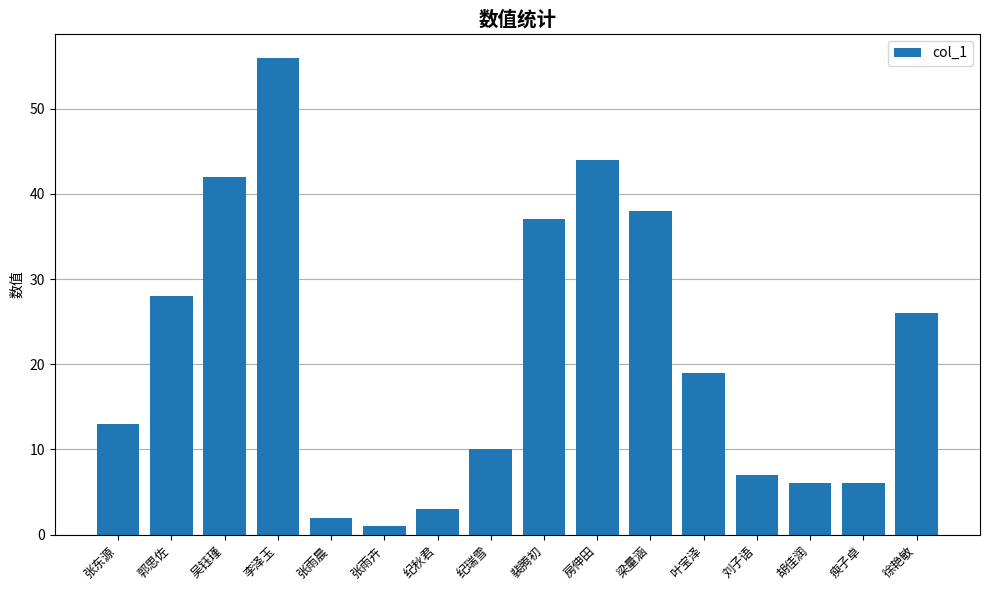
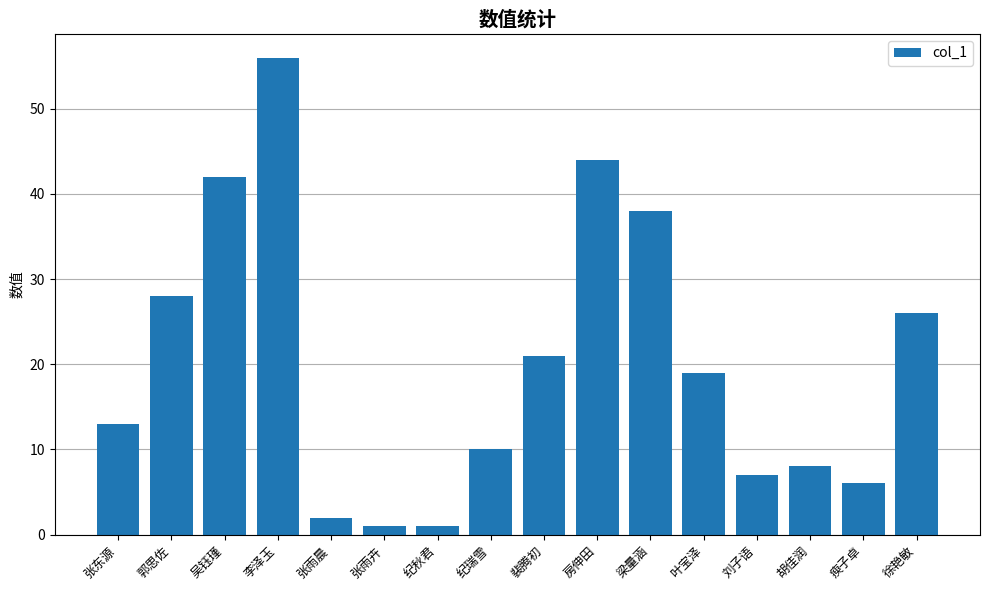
  {
    "张东源": 13,
    "郭思佐": 28,
    "吴钰瑾": 42,
    "李泽玉": 56,
    "张雨晨": 2,
    "张雨卉": 1,
-   "纪秋君": 3,
+   "纪秋君": 1,
    "纪瑞雪": 10,
-   "裴腾初": 37,
+   "裴腾初": 21,
    "房伸田": 44,
    "梁量涵": 38,
    "叶宝泽": 19,
    "刘子语": 7,
-   "胡佳润": 6,
+   "胡佳润": 8,
    "瘐子卓": 6,
    "徐艳敏": 26
  }
